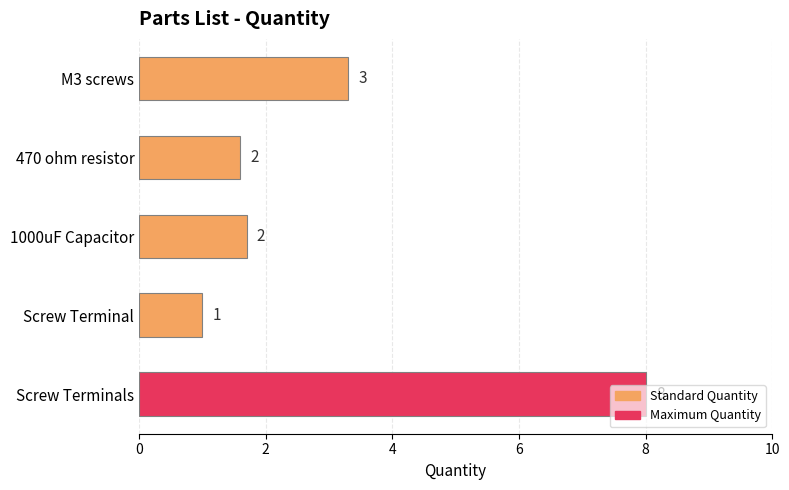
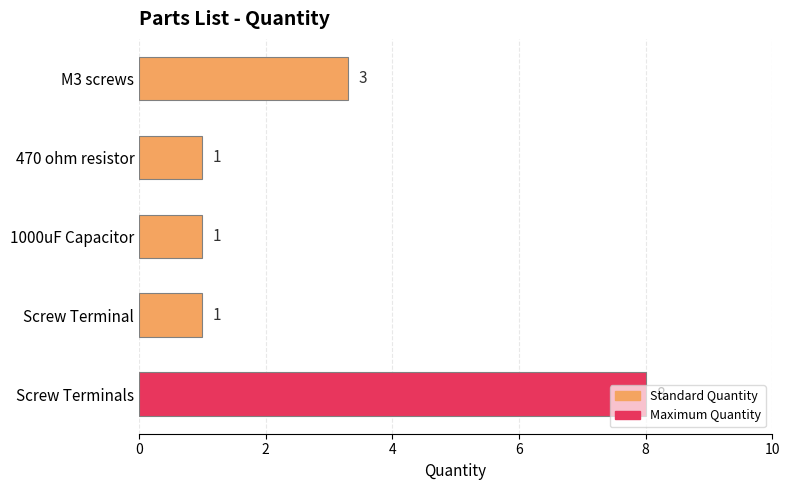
  {
    "M3 screws": 3,
-   "470 ohm resistor": 2,
-   "1000uF Capacitor": 2,
+   "470 ohm resistor": 1,
+   "1000uF Capacitor": 1,
    "Screw Terminal": 1
  }
